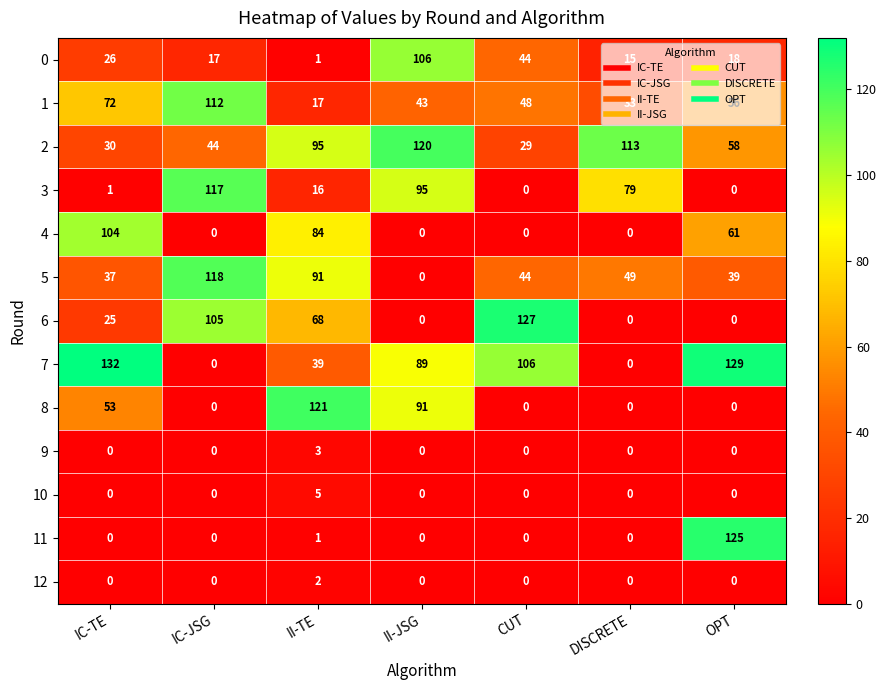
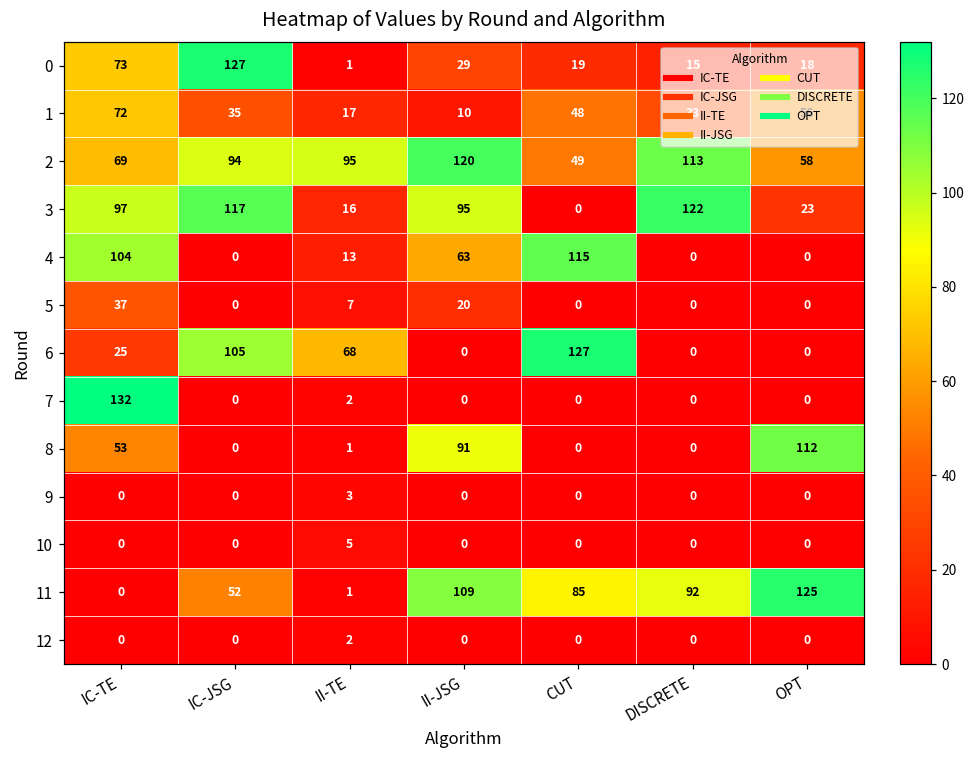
  {
    "0": {
-     "IC-TE": 26,
-     "IC-JSG": 17,
+     "IC-TE": 73,
+     "IC-JSG": 127,
      "II-TE": 1,
-     "II-JSG": 106,
-     "CUT": 44
+     "II-JSG": 29,
+     "CUT": 19
    },
    "1": {
      "IC-TE": 72,
-     "IC-JSG": 112,
+     "IC-JSG": 35,
      "II-TE": 17,
-     "II-JSG": 43,
+     "II-JSG": 10,
      "CUT": 48
    },
    "2": {
-     "IC-TE": 30,
-     "IC-JSG": 44,
+     "IC-TE": 69,
+     "IC-JSG": 94,
      "II-TE": 95,
      "II-JSG": 120,
-     "CUT": 29,
+     "CUT": 49,
      "DISCRETE": 113,
      "OPT": 58
    },
    "3": {
-     "IC-TE": 1,
+     "IC-TE": 97,
      "IC-JSG": 117,
      "II-TE": 16,
      "II-JSG": 95,
      "CUT": 0,
-     "DISCRETE": 79,
-     "OPT": 0
+     "DISCRETE": 122,
+     "OPT": 23
    },
    "4": {
      "IC-TE": 104,
      "IC-JSG": 0,
-     "II-TE": 84,
-     "II-JSG": 0,
-     "CUT": 0,
+     "II-TE": 13,
+     "II-JSG": 63,
+     "CUT": 115,
      "DISCRETE": 0,
-     "OPT": 61
+     "OPT": 0
    },
    "5": {
      "IC-TE": 37,
-     "IC-JSG": 118,
-     "II-TE": 91,
-     "II-JSG": 0,
-     "CUT": 44,
-     "DISCRETE": 49,
-     "OPT": 39
+     "IC-JSG": 0,
+     "II-TE": 7,
+     "II-JSG": 20,
+     "CUT": 0,
+     "DISCRETE": 0,
+     "OPT": 0
    },
    "6": {
      "IC-TE": 25,
      "IC-JSG": 105,
      "II-TE": 68,
      "II-JSG": 0,
      "CUT": 127,
      "DISCRETE": 0,
      "OPT": 0
    },
    "7": {
      "IC-TE": 132,
      "IC-JSG": 0,
-     "II-TE": 39,
-     "II-JSG": 89,
-     "CUT": 106,
+     "II-TE": 2,
+     "II-JSG": 0,
+     "CUT": 0,
      "DISCRETE": 0,
-     "OPT": 129
+     "OPT": 0
    },
    "8": {
      "IC-TE": 53,
      "IC-JSG": 0,
-     "II-TE": 121,
+     "II-TE": 1,
      "II-JSG": 91,
      "CUT": 0,
      "DISCRETE": 0,
-     "OPT": 0
+     "OPT": 112
    },
    "9": {
      "IC-TE": 0,
      "IC-JSG": 0,
      "II-TE": 3,
      "II-JSG": 0,
      "CUT": 0,
      "DISCRETE": 0,
      "OPT": 0
    },
    "10": {
      "IC-TE": 0,
      "IC-JSG": 0,
      "II-TE": 5,
      "II-JSG": 0,
      "CUT": 0,
      "DISCRETE": 0,
      "OPT": 0
    },
    "11": {
      "IC-TE": 0,
-     "IC-JSG": 0,
+     "IC-JSG": 52,
      "II-TE": 1,
-     "II-JSG": 0,
-     "CUT": 0,
-     "DISCRETE": 0,
+     "II-JSG": 109,
+     "CUT": 85,
+     "DISCRETE": 92,
      "OPT": 125
    },
    "12": {
      "IC-TE": 0,
      "IC-JSG": 0,
      "II-TE": 2,
      "II-JSG": 0,
      "CUT": 0,
      "DISCRETE": 0,
      "OPT": 0
    }
  }
